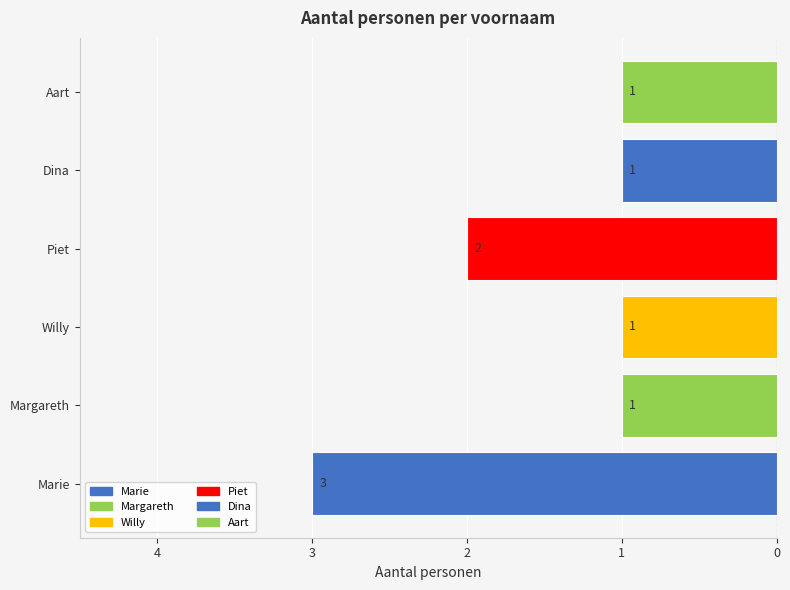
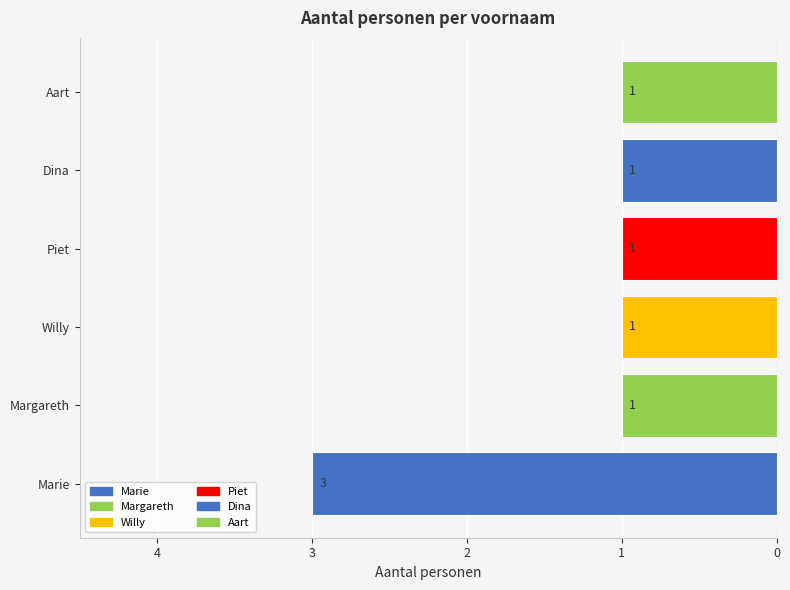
  {
-   "Piet": 2
+   "Piet": 1
  }
